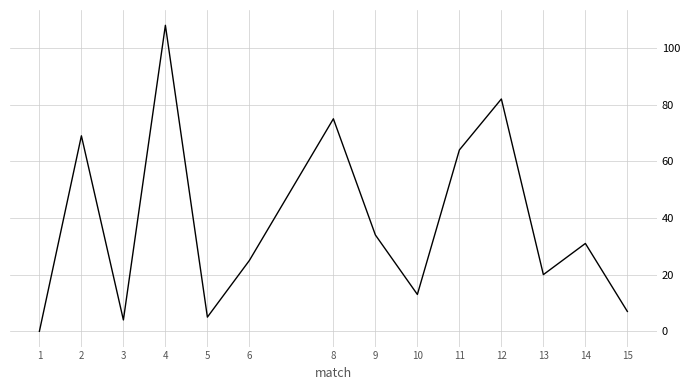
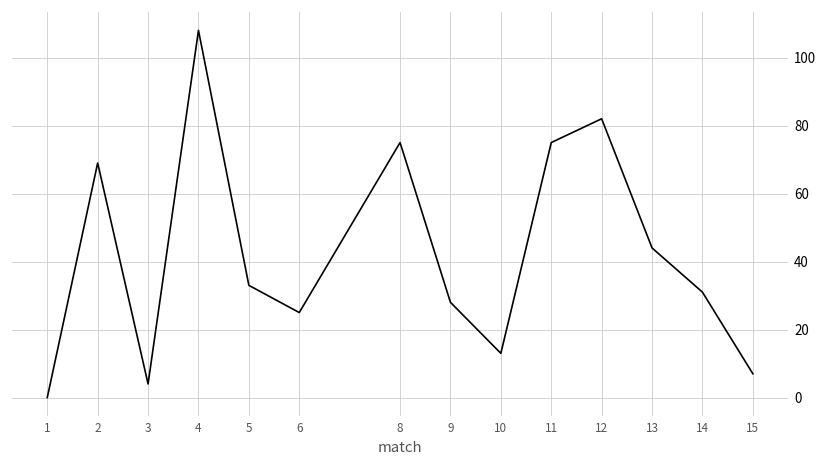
  {
    "1": 0,
    "2": 69,
    "3": 4,
    "4": 108,
-   "5": 5,
+   "5": 33,
    "6": 25,
    "8": 75,
-   "9": 34,
+   "9": 28,
    "10": 13,
-   "11": 64,
+   "11": 75,
    "12": 82,
-   "13": 20,
+   "13": 44,
    "14": 31,
    "15": 7
  }
